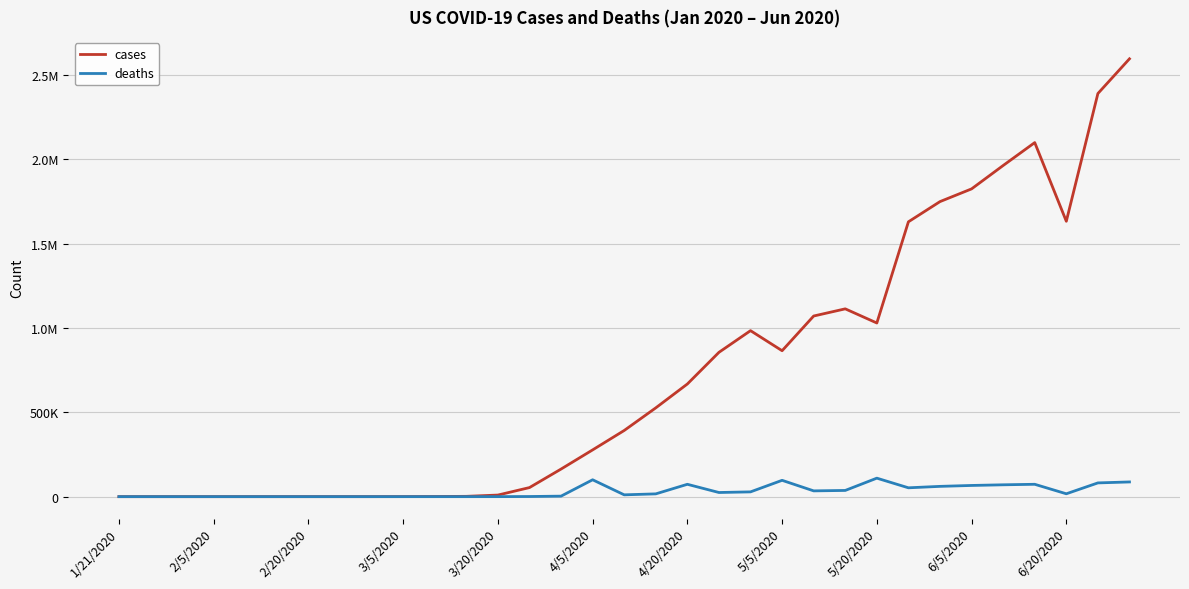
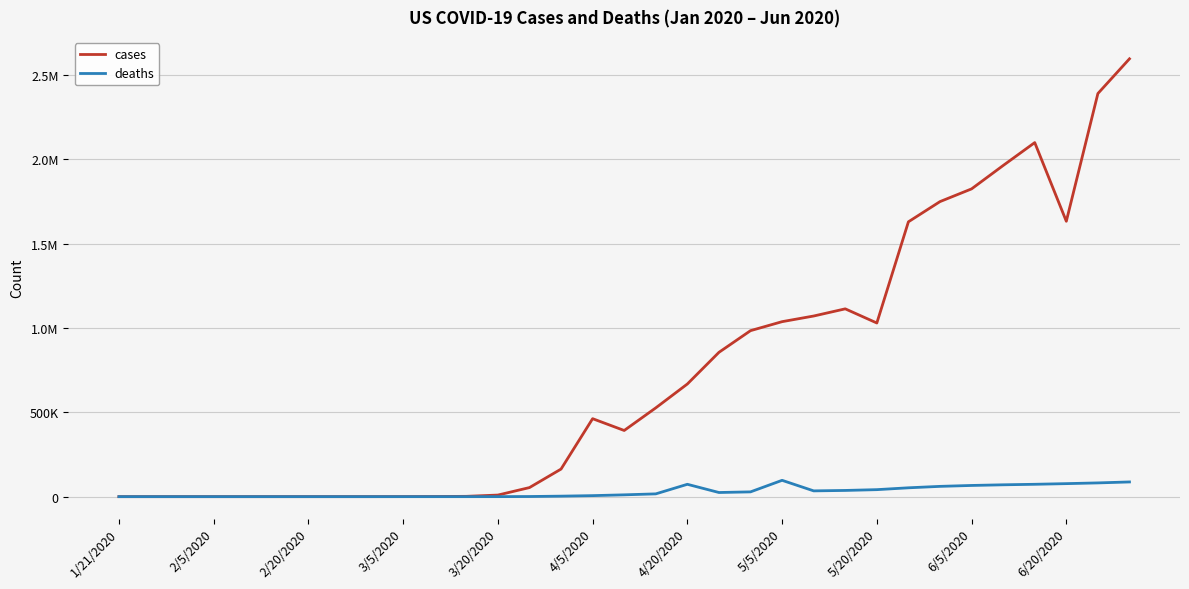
  {
    "cases": {
-     "4/5/2020": 280000,
+     "4/5/2020": 460000,
      "4/20/2020": 670000,
-     "5/5/2020": 870000,
+     "5/5/2020": 1040000,
      "5/20/2020": 1030000,
      "6/5/2020": 1820000,
      "6/20/2020": 1630000
    },
    "deaths": {
-     "4/5/2020": 100000,
+     "4/5/2020": 10000,
      "4/20/2020": 70000,
      "5/5/2020": 100000,
-     "5/20/2020": 110000,
+     "5/20/2020": 40000,
      "6/5/2020": 70000,
-     "6/20/2020": 20000
+     "6/20/2020": 80000
    }
  }
